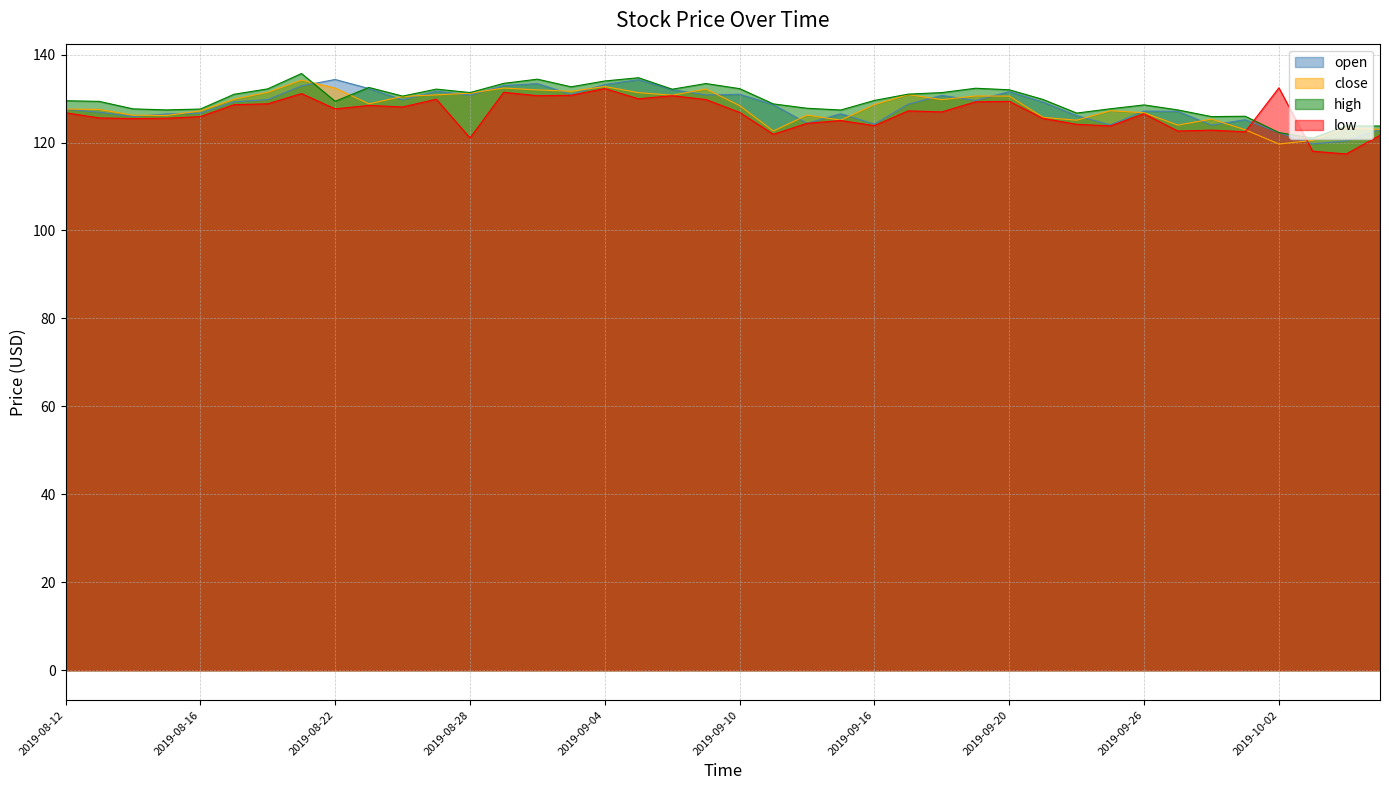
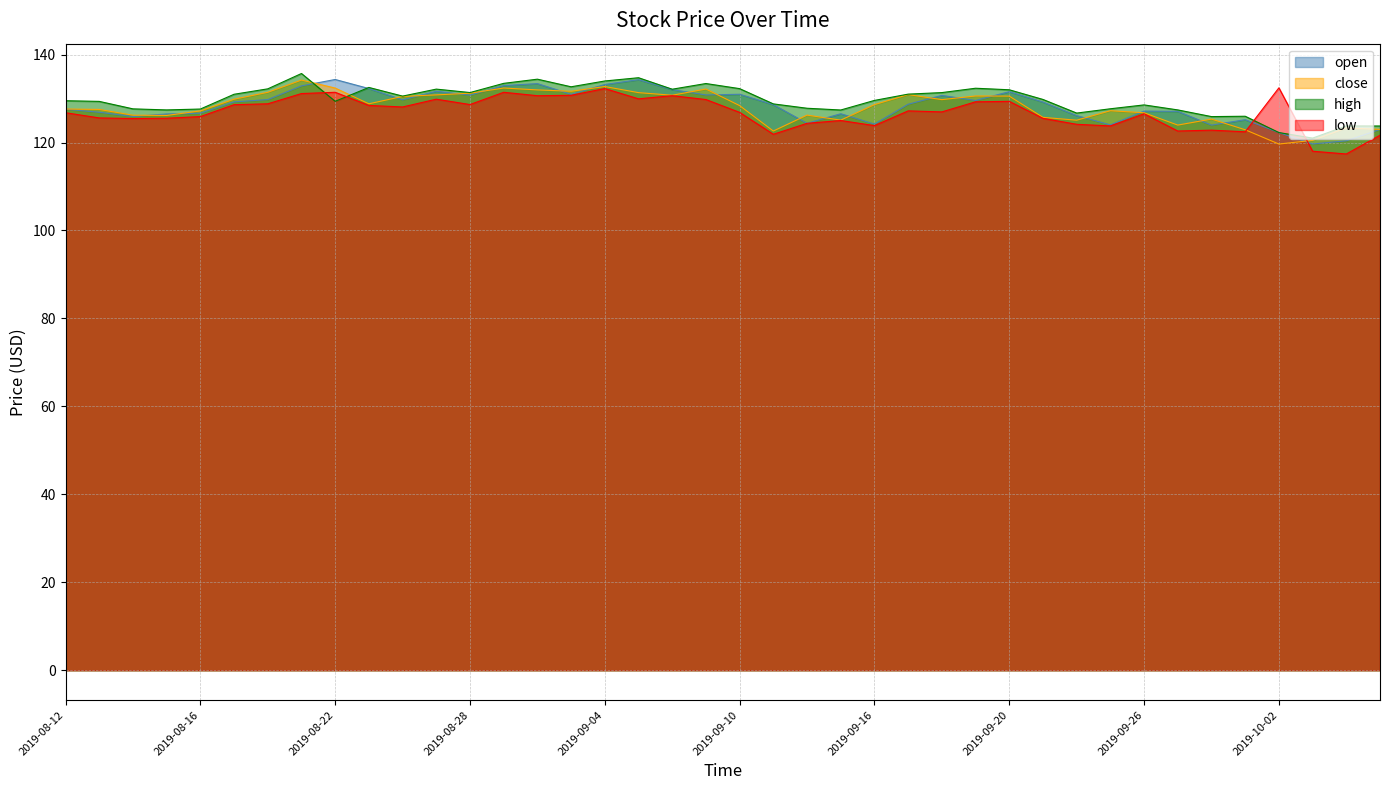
  {
    "open": {
      "2019-08-22": 134,
      "2019-09-10": 131
    },
    "close": {
      "2019-08-22": 132,
      "2019-09-10": 128,
      "2019-09-16": 129,
      "2019-09-20": 131,
      "2019-10-02": 120
    },
    "high": {
      "2019-08-12": 130,
      "2019-08-22": 129,
      "2019-09-04": 134,
      "2019-09-10": 132,
      "2019-09-16": 130,
      "2019-09-26": 129
    },
    "low": {
      "2019-08-12": 127,
      "2019-08-16": 126,
-     "2019-08-22": 128,
-     "2019-08-28": 121,
+     "2019-08-22": 131,
+     "2019-08-28": 129,
      "2019-09-10": 127,
      "2019-09-20": 129,
      "2019-10-02": 132
    }
  }
